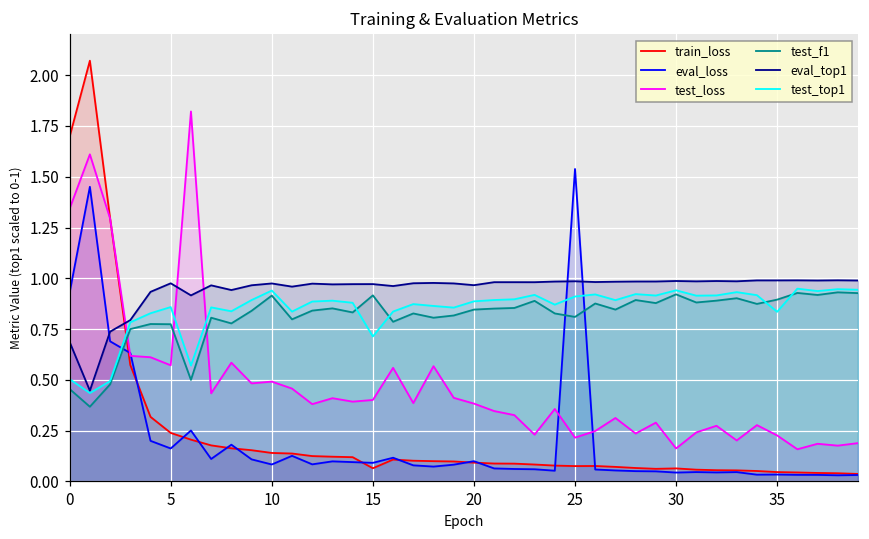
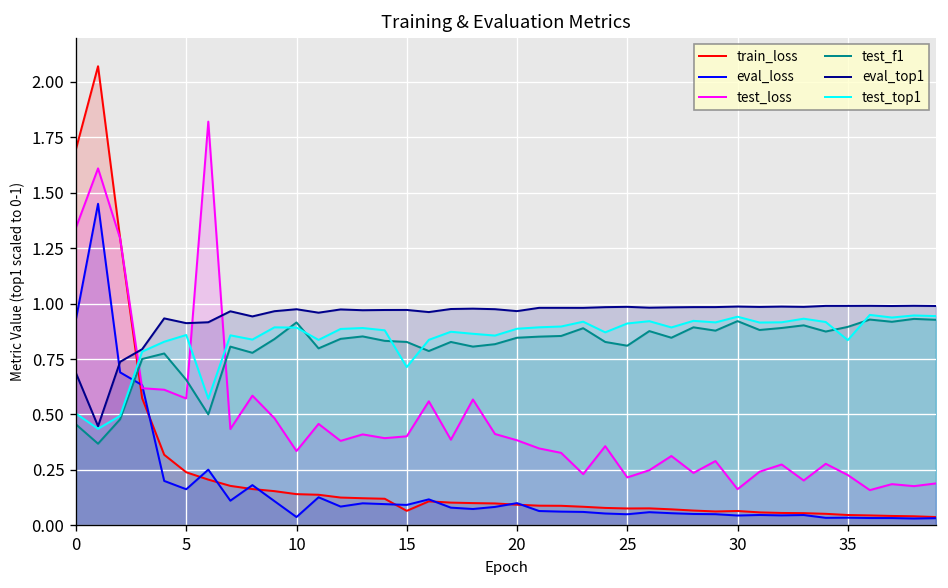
  {
    "train_loss": {
      "0": 1.70,
      "5": 0.24,
      "10": 0.14,
      "15": 0.07,
      "25": 0.08,
      "30": 0.06
    },
    "eval_loss": {
      "0": 0.93,
      "5": 0.16,
-     "10": 0.08,
+     "10": 0.04,
      "15": 0.09,
-     "25": 1.54,
+     "25": 0.05,
      "30": 0.04
    },
    "test_loss": {
      "0": 1.34,
      "5": 0.57,
-     "10": 0.49,
+     "10": 0.33,
      "15": 0.40,
      "20": 0.38,
      "25": 0.22,
      "30": 0.16,
      "35": 0.23
    },
    "test_f1": {
      "0": 0.46,
-     "5": 0.77,
+     "5": 0.66,
      "10": 0.92,
-     "15": 0.92,
+     "15": 0.83,
      "20": 0.85,
      "25": 0.81,
      "30": 0.92,
      "35": 0.90
    },
    "eval_top1": {
      "0": 0.69,
-     "5": 0.98,
+     "5": 0.91,
      "10": 0.97,
      "15": 0.97,
      "20": 0.97,
      "25": 0.99,
      "30": 0.99,
      "35": 0.99
    },
    "test_top1": {
      "0": 0.50,
      "5": 0.86,
-     "10": 0.94,
+     "10": 0.89,
      "15": 0.71,
      "20": 0.89,
      "25": 0.91,
      "30": 0.94,
      "35": 0.84
    }
  }
